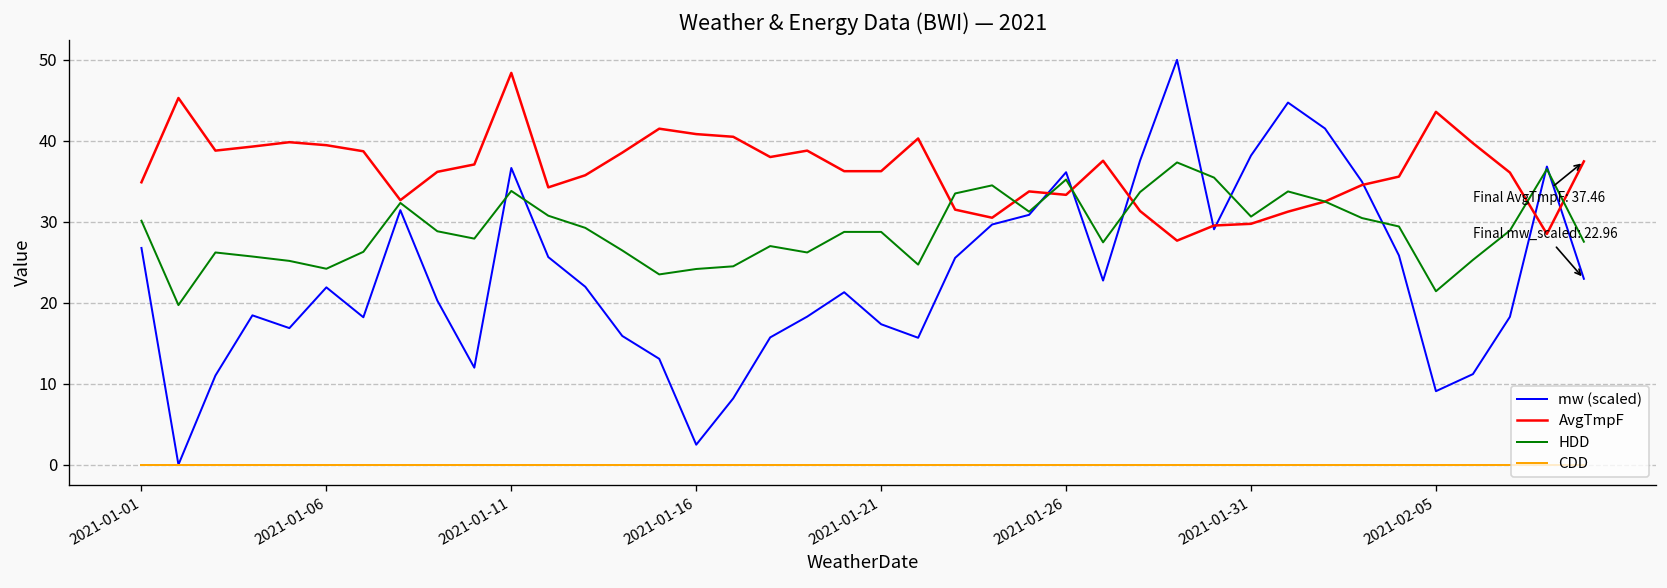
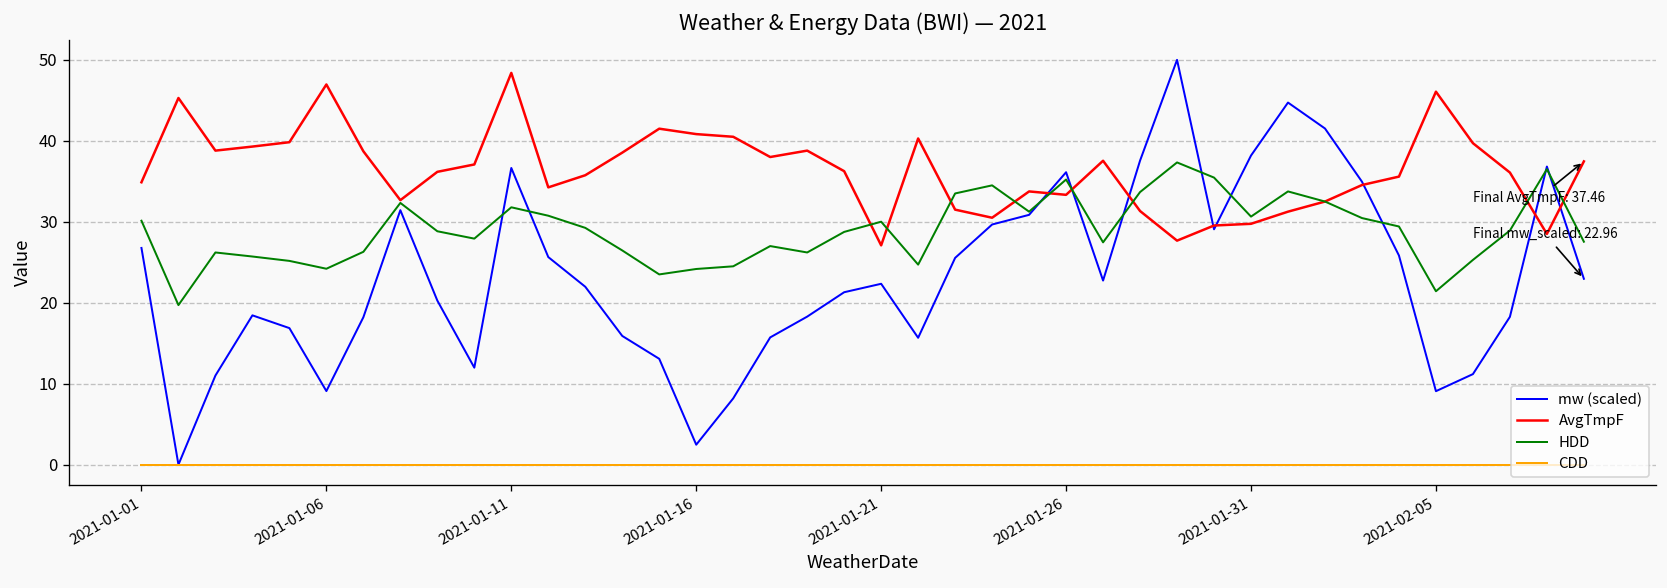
  {
    "mw (scaled)": {
      "2021-01-01": 27,
-     "2021-01-06": 22,
+     "2021-01-06": 9,
      "2021-01-11": 37,
      "2021-01-16": 2,
-     "2021-01-21": 17,
+     "2021-01-21": 22,
      "2021-01-26": 36,
      "2021-01-31": 38,
      "2021-02-05": 9
    },
    "AvgTmpF": {
      "2021-01-01": 35,
-     "2021-01-06": 39,
+     "2021-01-06": 47,
      "2021-01-11": 48,
      "2021-01-16": 41,
-     "2021-01-21": 36,
+     "2021-01-21": 27,
      "2021-01-26": 33,
      "2021-01-31": 30,
-     "2021-02-05": 44
+     "2021-02-05": 46
    },
    "HDD": {
      "2021-01-01": 30,
      "2021-01-06": 24,
-     "2021-01-11": 34,
+     "2021-01-11": 32,
      "2021-01-16": 24,
-     "2021-01-21": 29,
+     "2021-01-21": 30,
      "2021-01-26": 35,
      "2021-01-31": 31,
      "2021-02-05": 21
    },
    "CDD": {
      "2021-01-01": 0,
      "2021-01-06": 0,
      "2021-01-11": 0,
      "2021-01-16": 0,
      "2021-01-21": 0,
      "2021-01-26": 0,
      "2021-01-31": 0,
      "2021-02-05": 0
    }
  }
